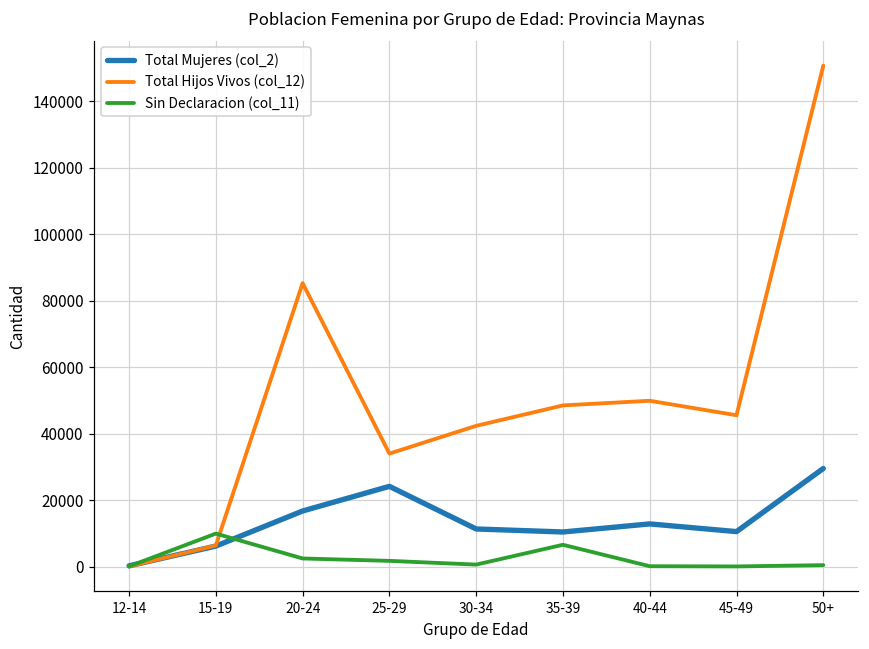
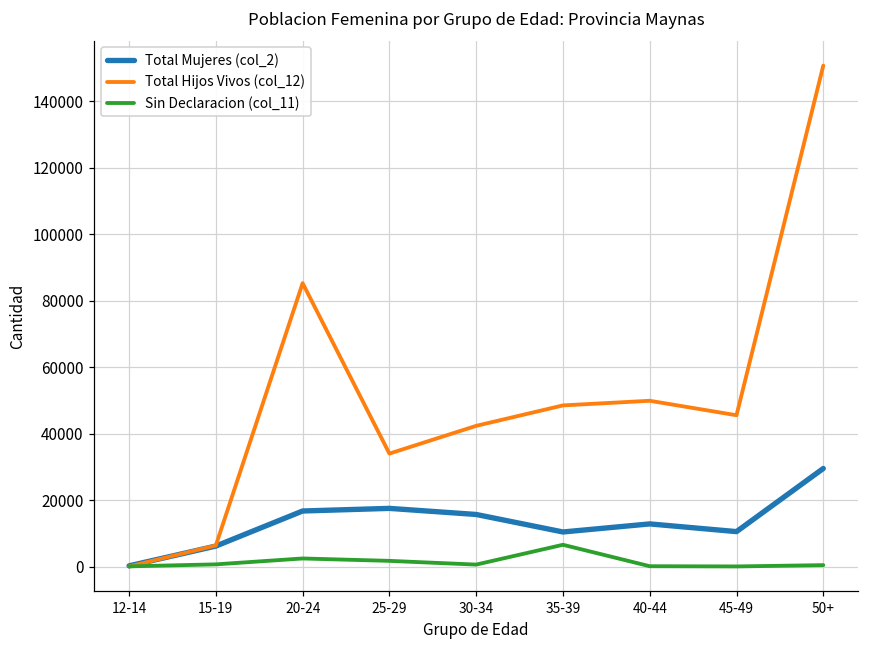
  {
    "Total Mujeres (col_2)": {
      "20-24": 17000,
-     "25-29": 24000,
-     "30-34": 11000,
+     "25-29": 18000,
+     "30-34": 16000,
      "35-39": 11000,
      "40-44": 13000,
      "45-49": 11000,
      "50+": 30000
    },
    "Total Hijos Vivos (col_12)": {
      "20-24": 85000,
      "25-29": 34000,
      "30-34": 42000,
      "35-39": 49000,
      "40-44": 50000,
      "45-49": 46000,
      "50+": 151000
    },
    "Sin Declaracion (col_11)": {
-     "15-19": 10000,
+     "15-19": 1000,
      "20-24": 3000,
      "25-29": 2000,
      "30-34": 1000,
      "35-39": 7000,
      "40-44": 0,
      "45-49": 0,
      "50+": 1000
    }
  }
